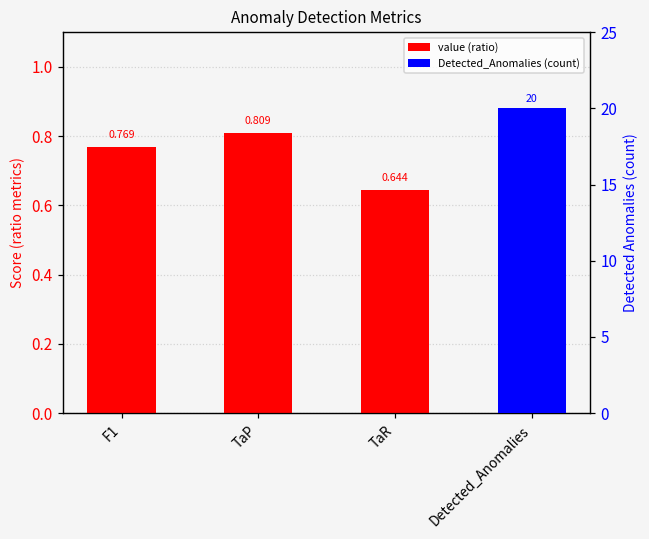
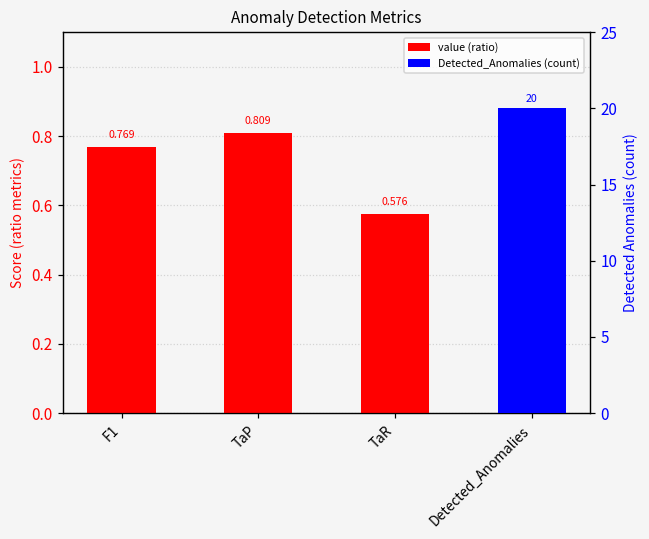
  {
    "value (ratio)": {
      "F1": 0.769,
      "TaP": 0.809,
-     "TaR": 0.644
+     "TaR": 0.576
    },
    "Detected_Anomalies (count)": {
      "Detected_Anomalies": 20
    }
  }
